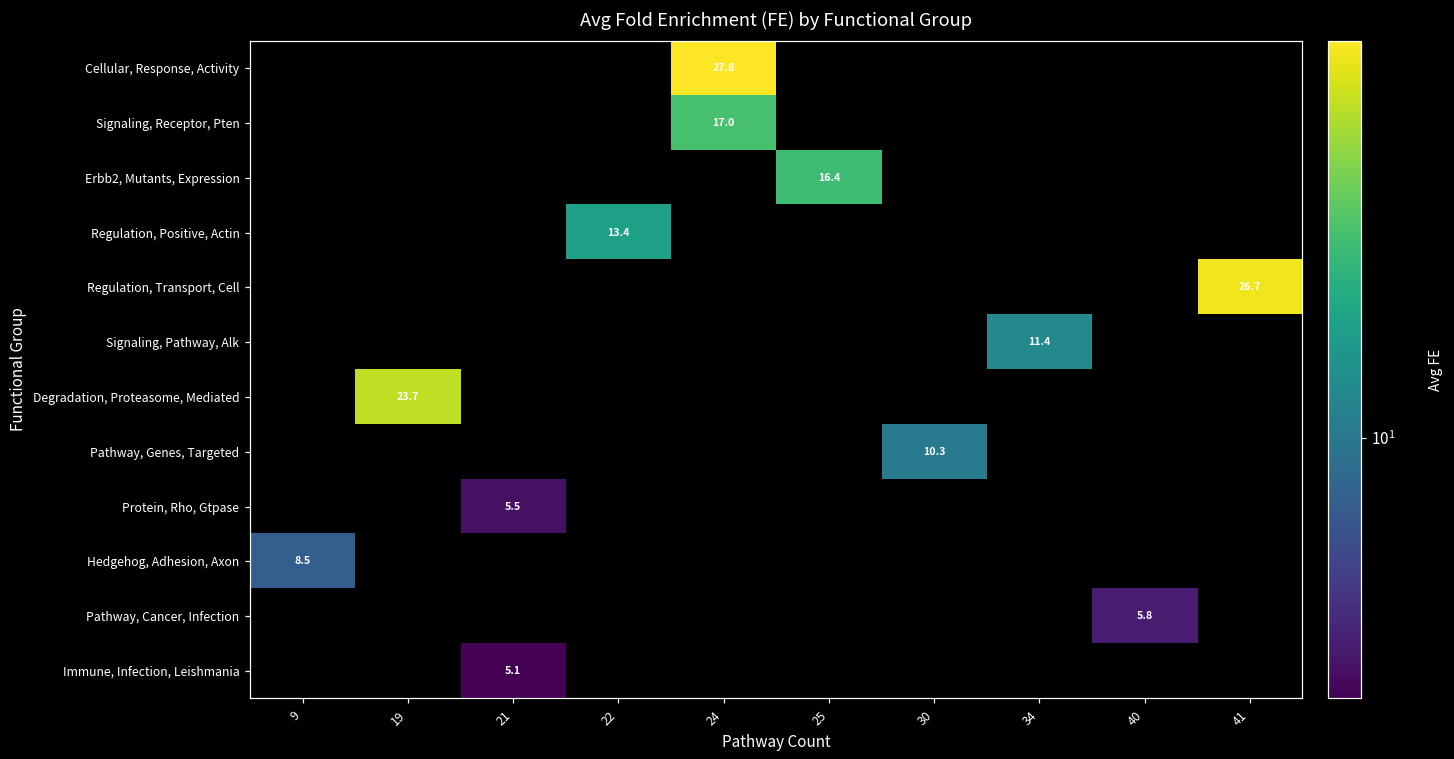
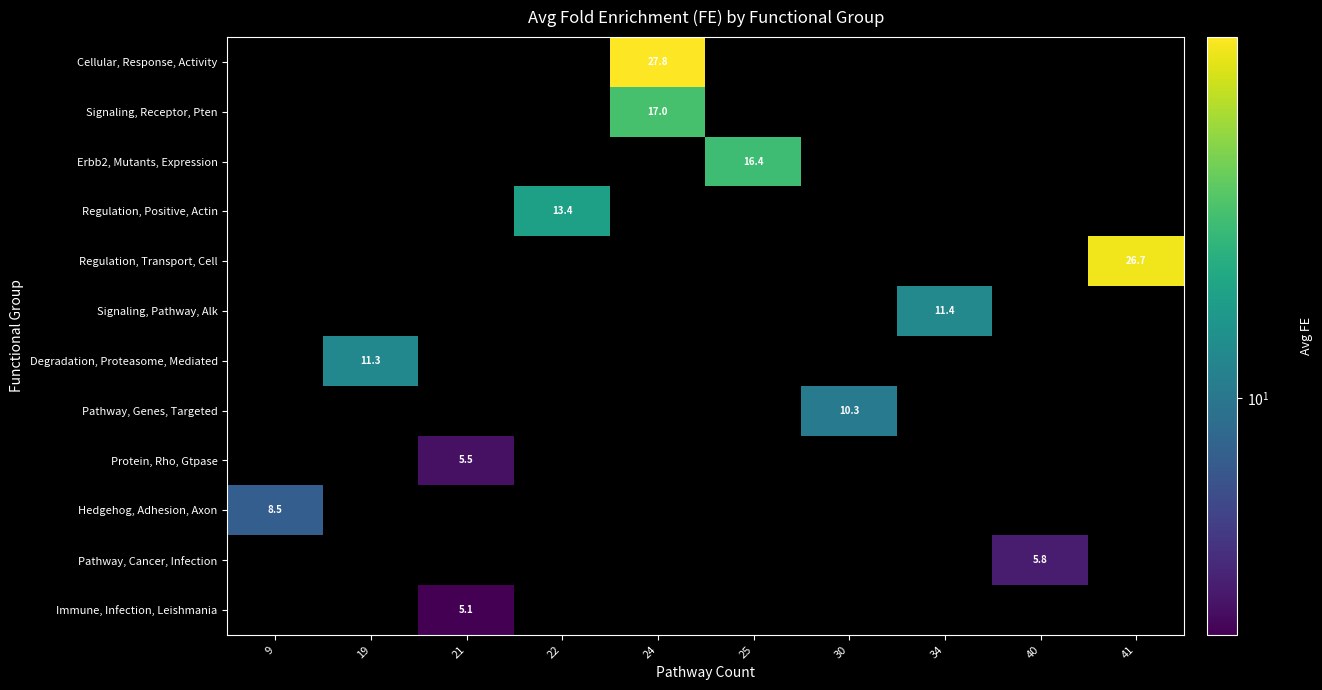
  {
    "Cellular, Response, Activity": {
      "24": 27.8
    },
    "Signaling, Receptor, Pten": {
      "24": 17.0
    },
    "Erbb2, Mutants, Expression": {
      "25": 16.4
    },
    "Regulation, Positive, Actin": {
      "22": 13.4
    },
    "Regulation, Transport, Cell": {
      "41": 26.7
    },
    "Signaling, Pathway, Alk": {
      "34": 11.4
    },
    "Degradation, Proteasome, Mediated": {
-     "19": 23.7
+     "19": 11.3
    },
    "Pathway, Genes, Targeted": {
      "30": 10.3
    },
    "Protein, Rho, Gtpase": {
      "21": 5.5
    },
    "Hedgehog, Adhesion, Axon": {
      "9": 8.5
    },
    "Pathway, Cancer, Infection": {
      "40": 5.8
    },
    "Immune, Infection, Leishmania": {
      "21": 5.1
    }
  }
